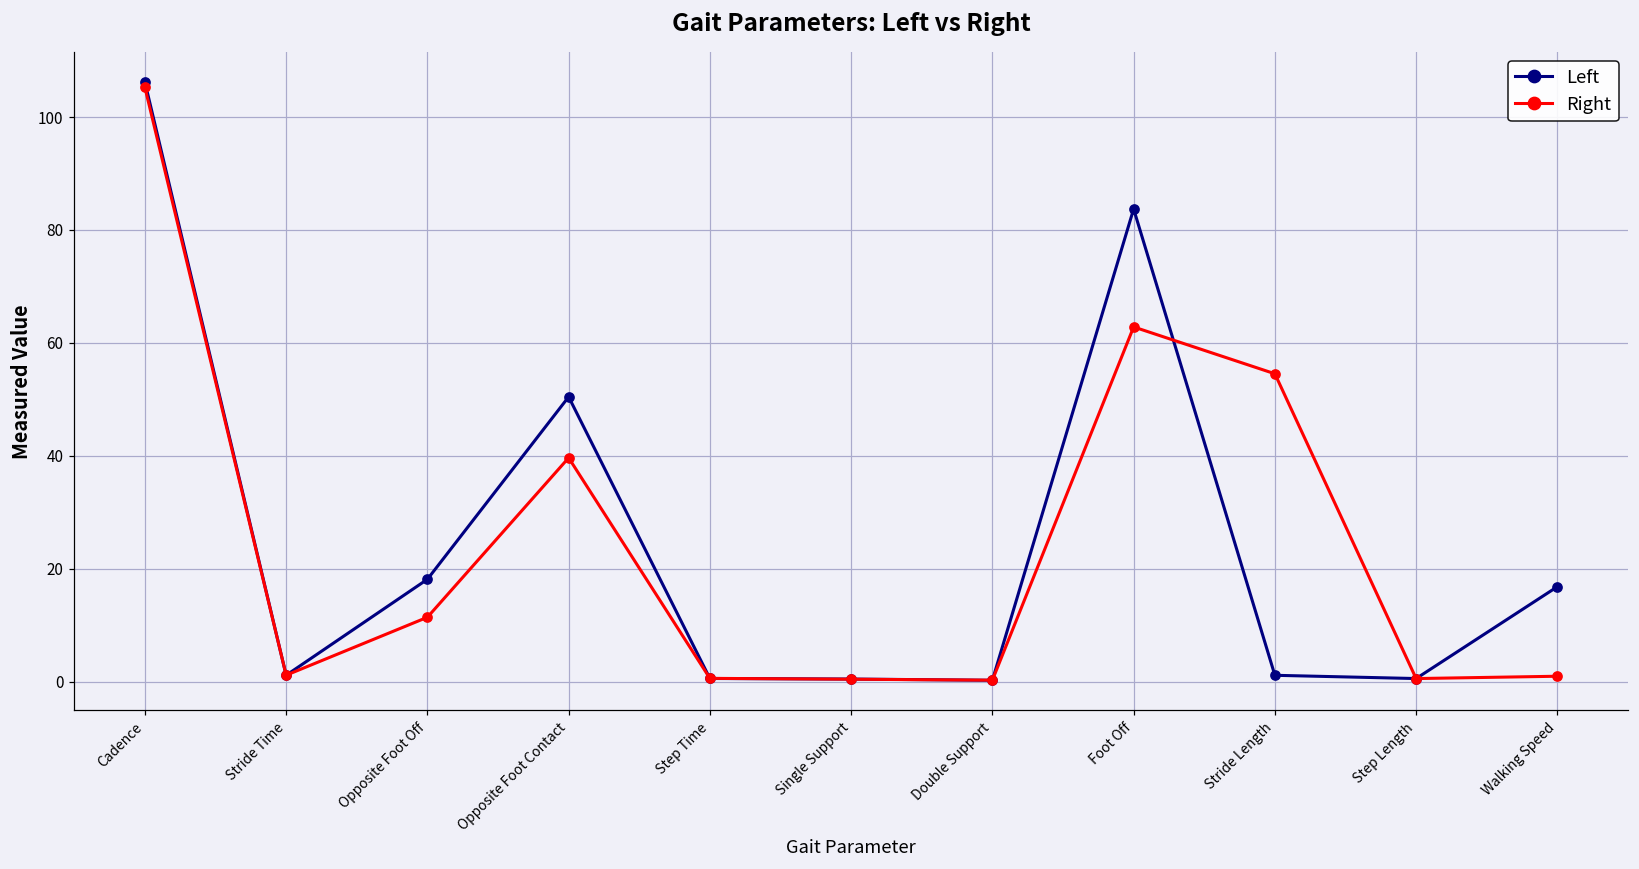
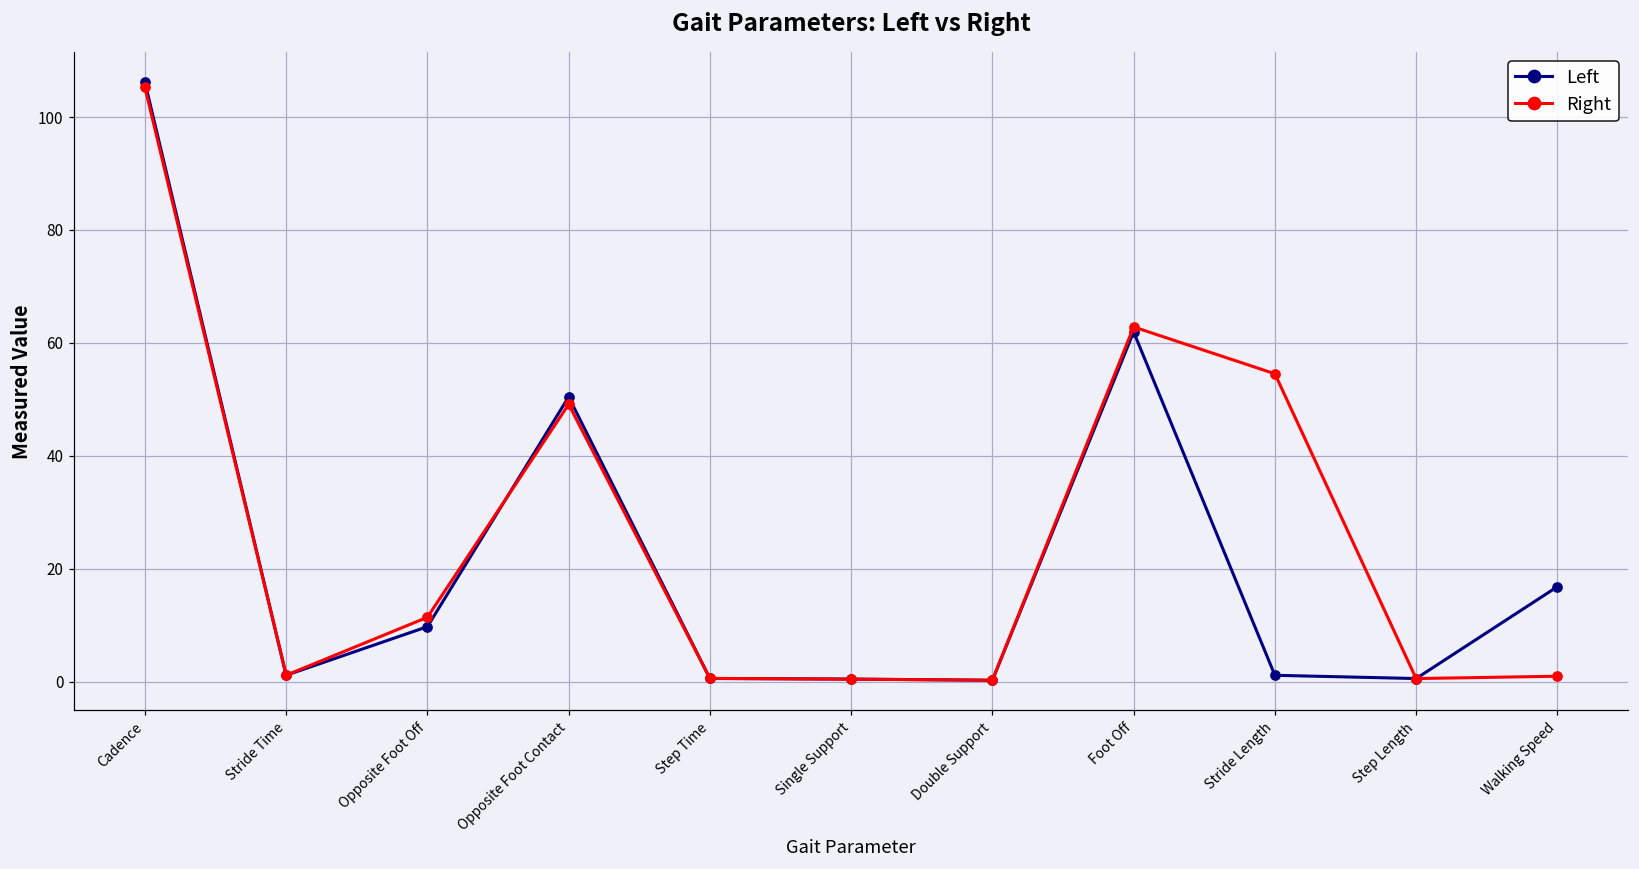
  {
    "Left": {
      "Cadence": 106,
-     "Opposite Foot Off": 18,
+     "Opposite Foot Off": 10,
      "Opposite Foot Contact": 50,
-     "Foot Off": 84,
+     "Foot Off": 62,
      "Stride Length": 1,
      "Walking Speed": 17
    },
    "Right": {
      "Cadence": 105,
      "Opposite Foot Off": 11,
-     "Opposite Foot Contact": 40,
+     "Opposite Foot Contact": 49,
      "Foot Off": 63,
      "Stride Length": 55,
      "Walking Speed": 1
    }
  }
